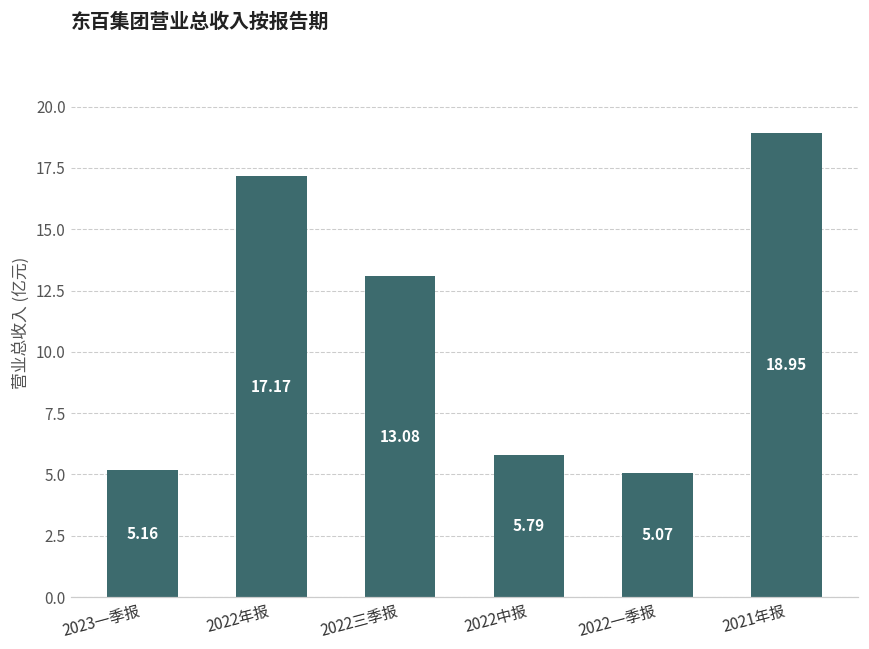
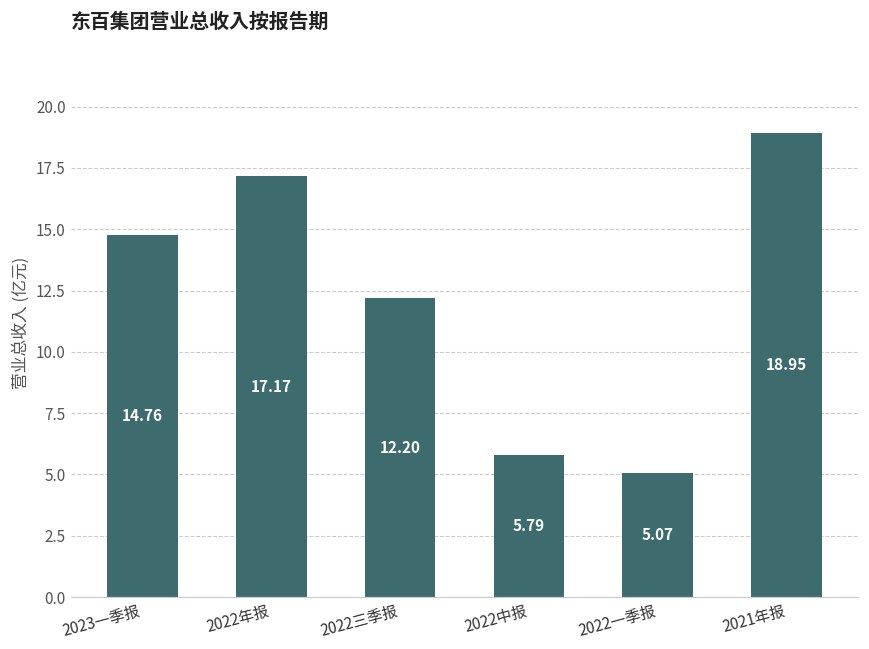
  {
-   "2023一季报": 5.16,
+   "2023一季报": 14.76,
    "2022年报": 17.17,
-   "2022三季报": 13.08,
+   "2022三季报": 12.20,
    "2022中报": 5.79,
    "2022一季报": 5.07,
    "2021年报": 18.95
  }
